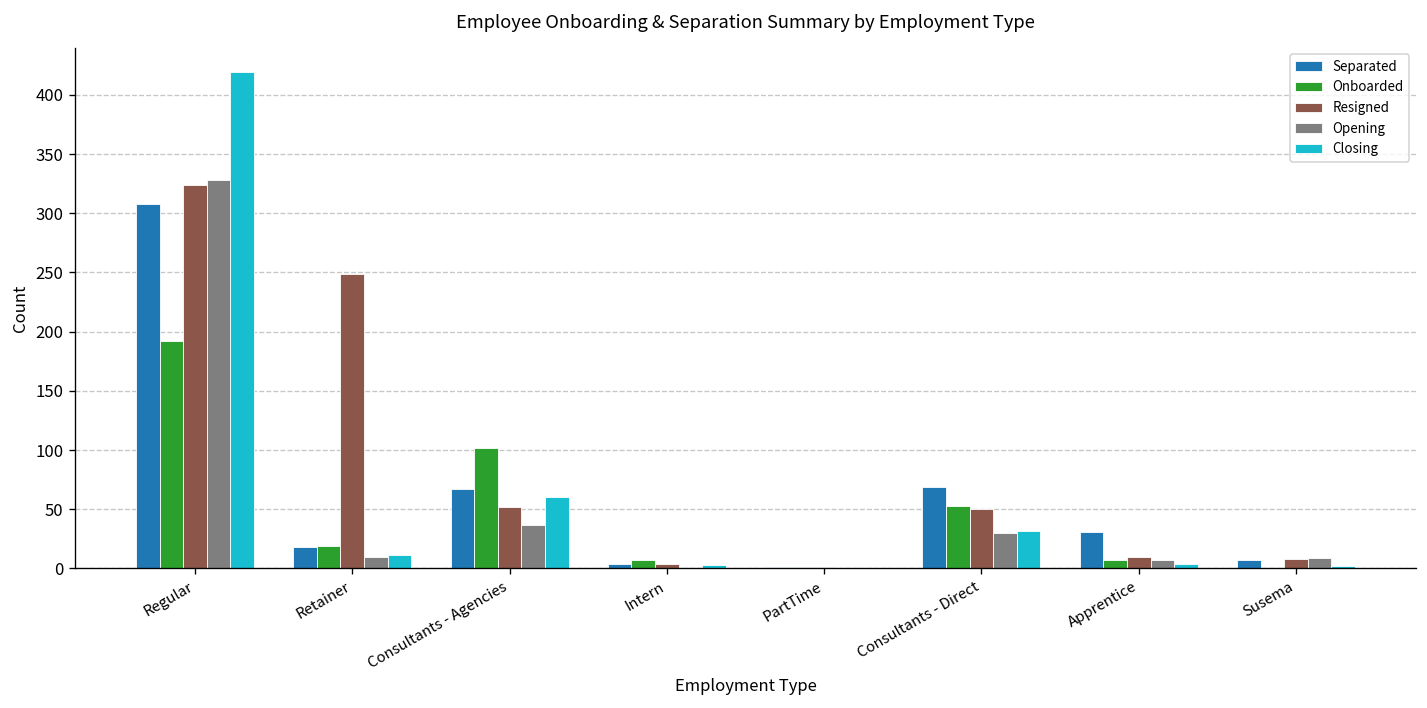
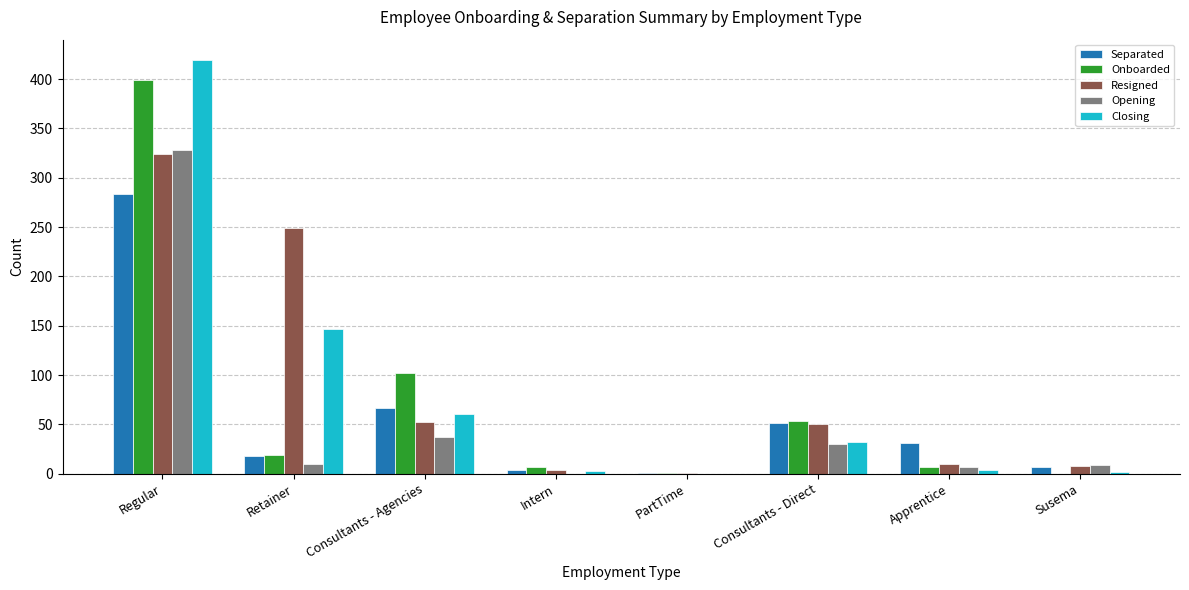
  {
    "Separated": {
-     "Regular": 310,
+     "Regular": 280,
      "Retainer": 20,
      "Consultants - Agencies": 70,
      "Intern": 0,
-     "Consultants - Direct": 70,
+     "Consultants - Direct": 50,
      "Apprentice": 30,
      "Susema": 10
    },
    "Onboarded": {
-     "Regular": 190,
+     "Regular": 400,
      "Retainer": 20,
      "Consultants - Agencies": 100,
      "Intern": 10,
      "Consultants - Direct": 50,
      "Apprentice": 10,
      "Susema": 0
    },
    "Resigned": {
      "Regular": 320,
      "Retainer": 250,
      "Consultants - Agencies": 50,
      "Intern": 0,
      "Consultants - Direct": 50,
      "Apprentice": 10,
      "Susema": 10
    },
    "Opening": {
      "Regular": 330,
      "Retainer": 10,
      "Consultants - Agencies": 40,
      "Intern": 0,
      "PartTime": 0,
      "Consultants - Direct": 30,
      "Apprentice": 10,
      "Susema": 10
    },
    "Closing": {
      "Regular": 420,
-     "Retainer": 10,
+     "Retainer": 150,
      "Consultants - Agencies": 60,
      "Intern": 0,
      "PartTime": 0,
      "Consultants - Direct": 30,
      "Apprentice": 0
    }
  }
